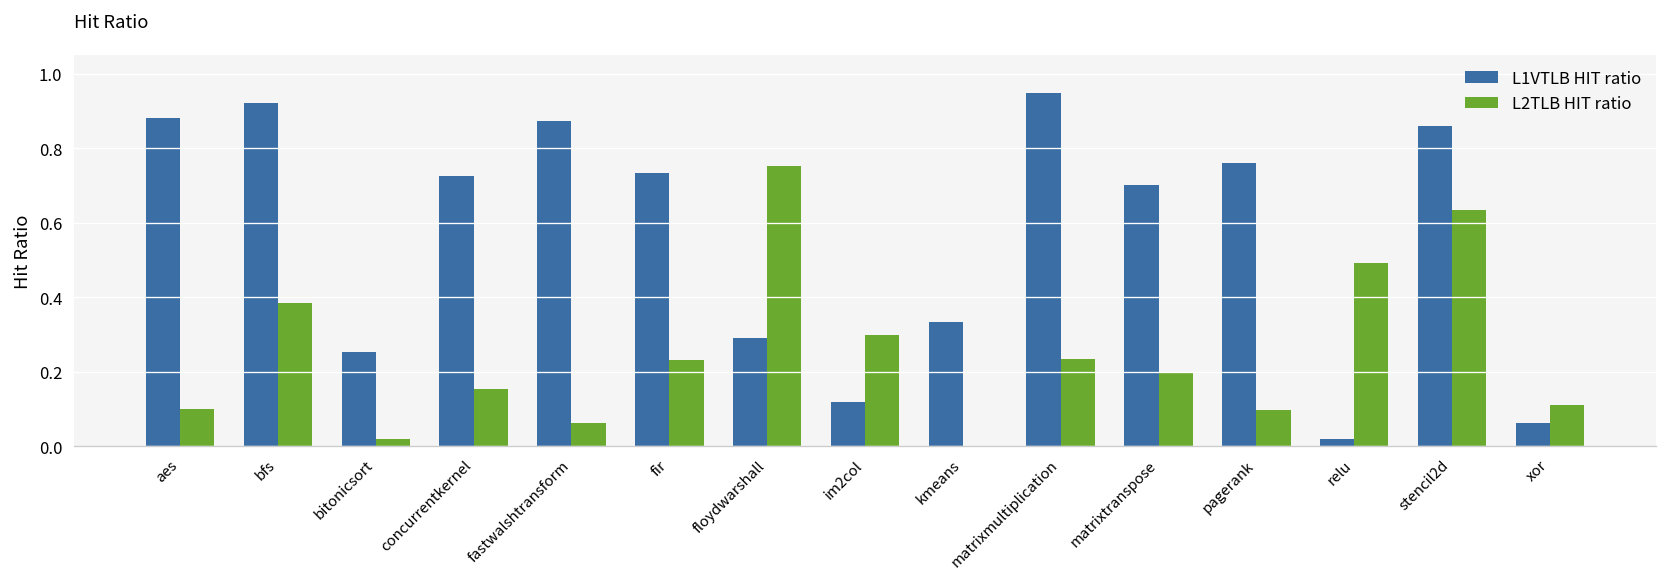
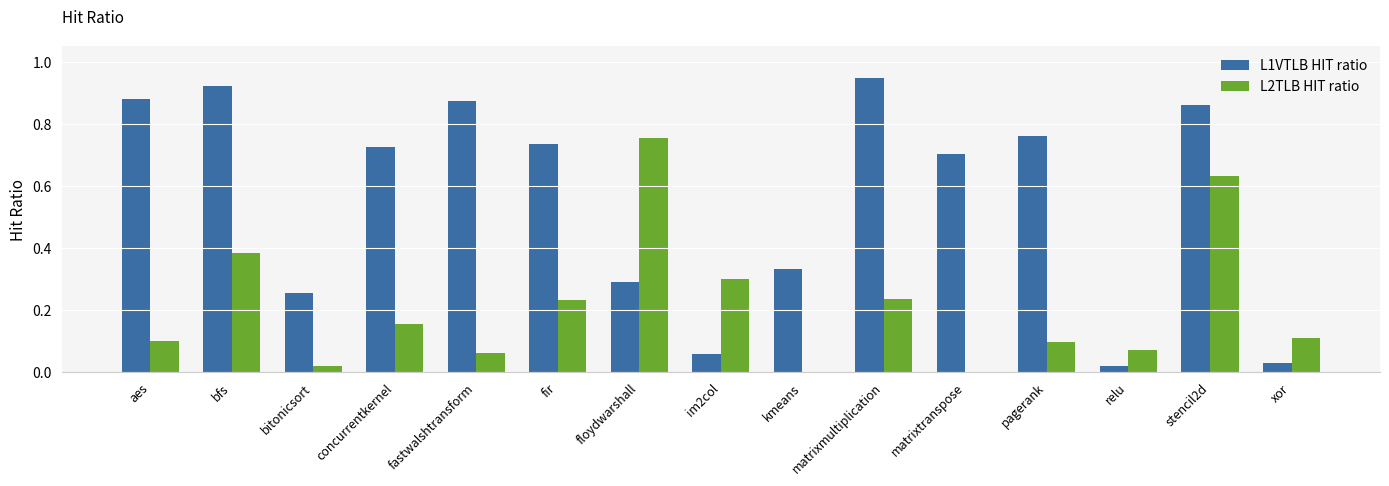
  {
    "L1VTLB HIT ratio": {
      "aes": 0.88,
      "bfs": 0.92,
      "bitonicsort": 0.25,
      "concurrentkernel": 0.73,
      "fastwalshtransform": 0.87,
      "fir": 0.73,
      "floydwarshall": 0.29,
-     "im2col": 0.12,
+     "im2col": 0.06,
      "kmeans": 0.33,
      "matrixmultiplication": 0.95,
      "matrixtranspose": 0.70,
      "pagerank": 0.76,
      "relu": 0.02,
      "stencil2d": 0.86,
-     "xor": 0.06
+     "xor": 0.03
    },
    "L2TLB HIT ratio": {
      "aes": 0.10,
      "bfs": 0.38,
      "bitonicsort": 0.02,
      "concurrentkernel": 0.15,
      "fastwalshtransform": 0.06,
      "fir": 0.23,
      "floydwarshall": 0.75,
      "im2col": 0.30,
      "kmeans": 0.00,
      "matrixmultiplication": 0.24,
-     "matrixtranspose": 0.2,
+     "matrixtranspose": 0.0,
      "pagerank": 0.10,
-     "relu": 0.49,
+     "relu": 0.07,
      "stencil2d": 0.63,
      "xor": 0.11
    }
  }
